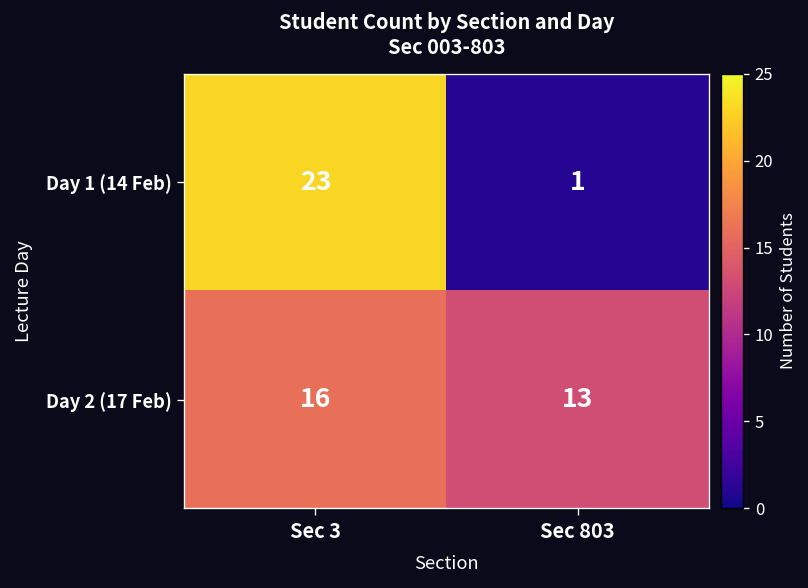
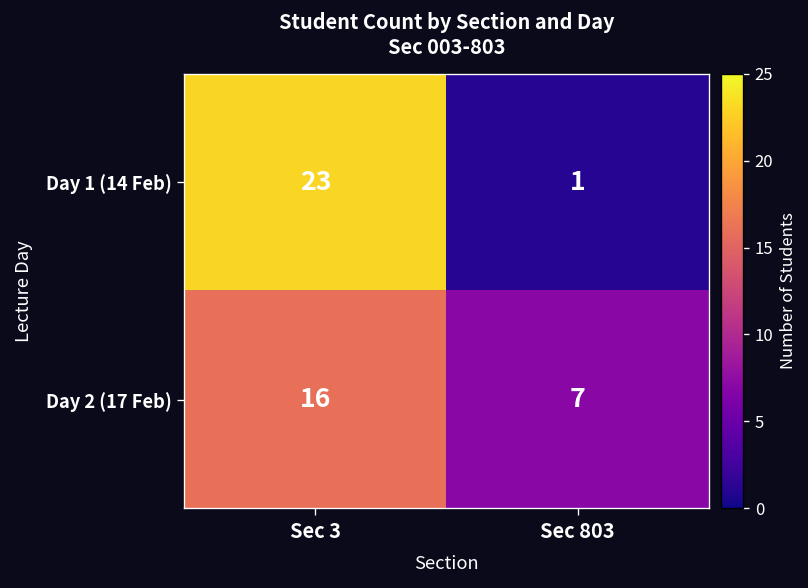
  {
    "Day 1 (14 Feb)": {
      "Sec 3": 23,
      "Sec 803": 1
    },
    "Day 2 (17 Feb)": {
      "Sec 3": 16,
-     "Sec 803": 13
+     "Sec 803": 7
    }
  }
